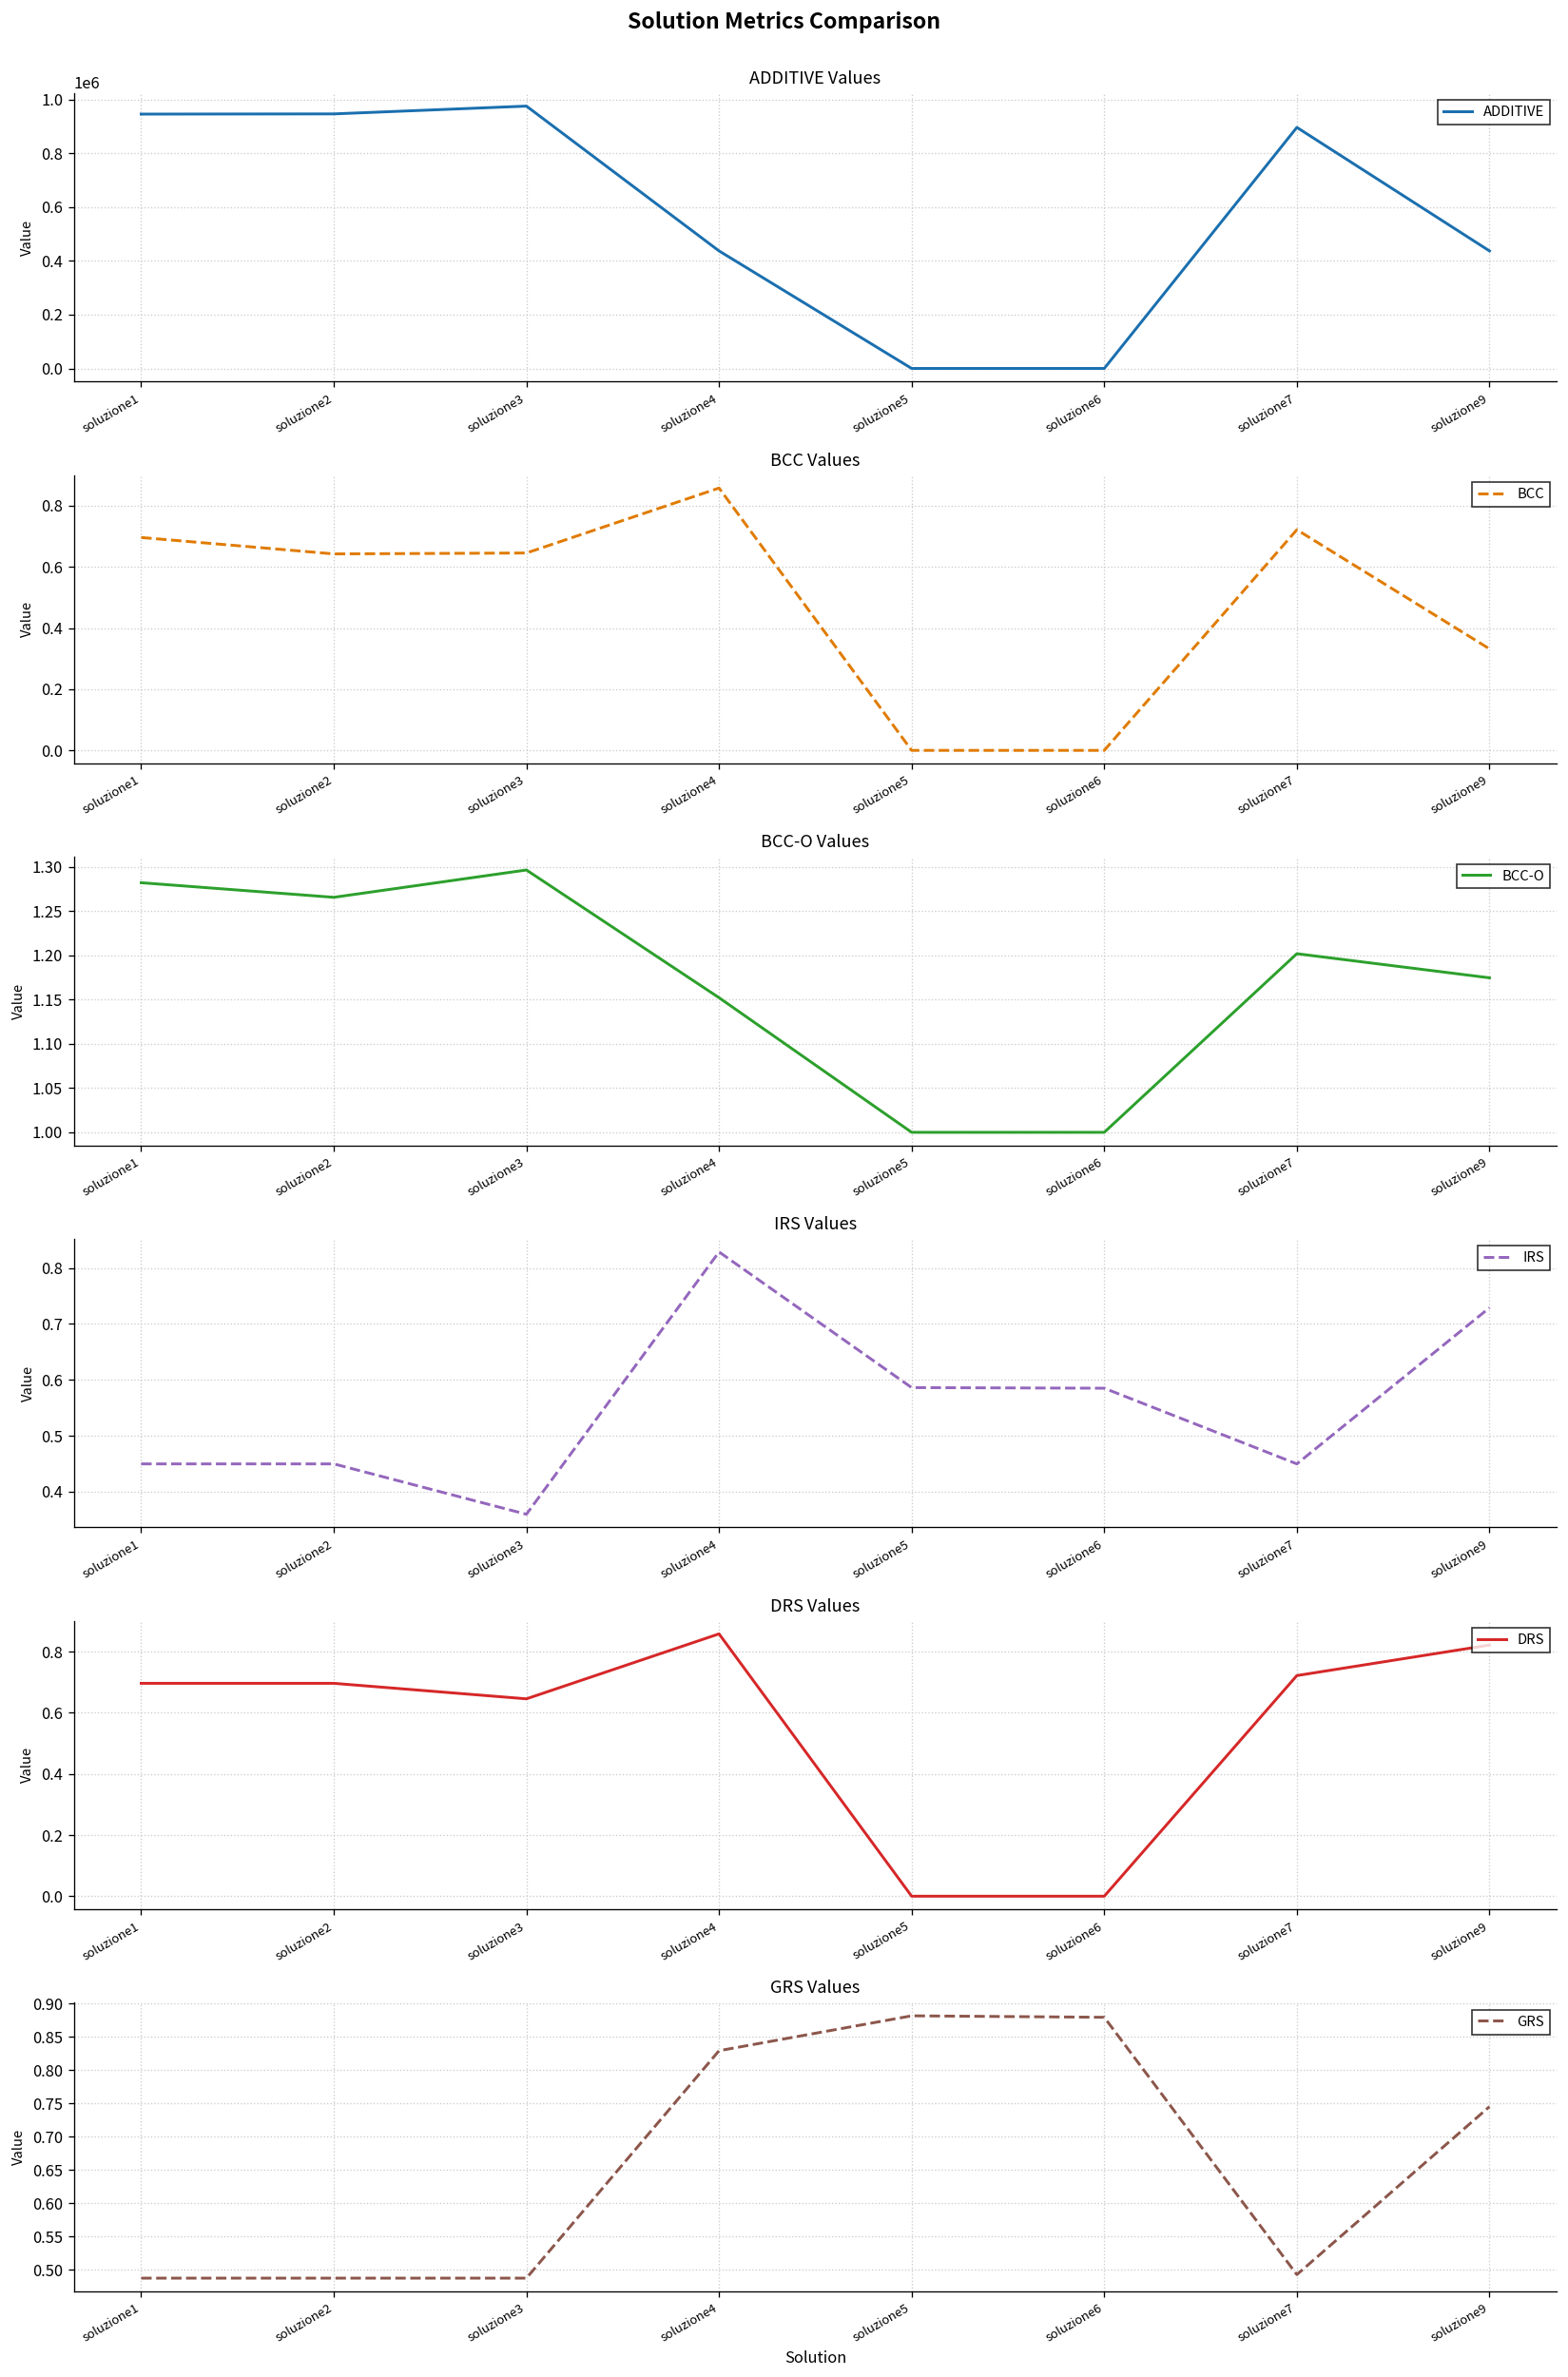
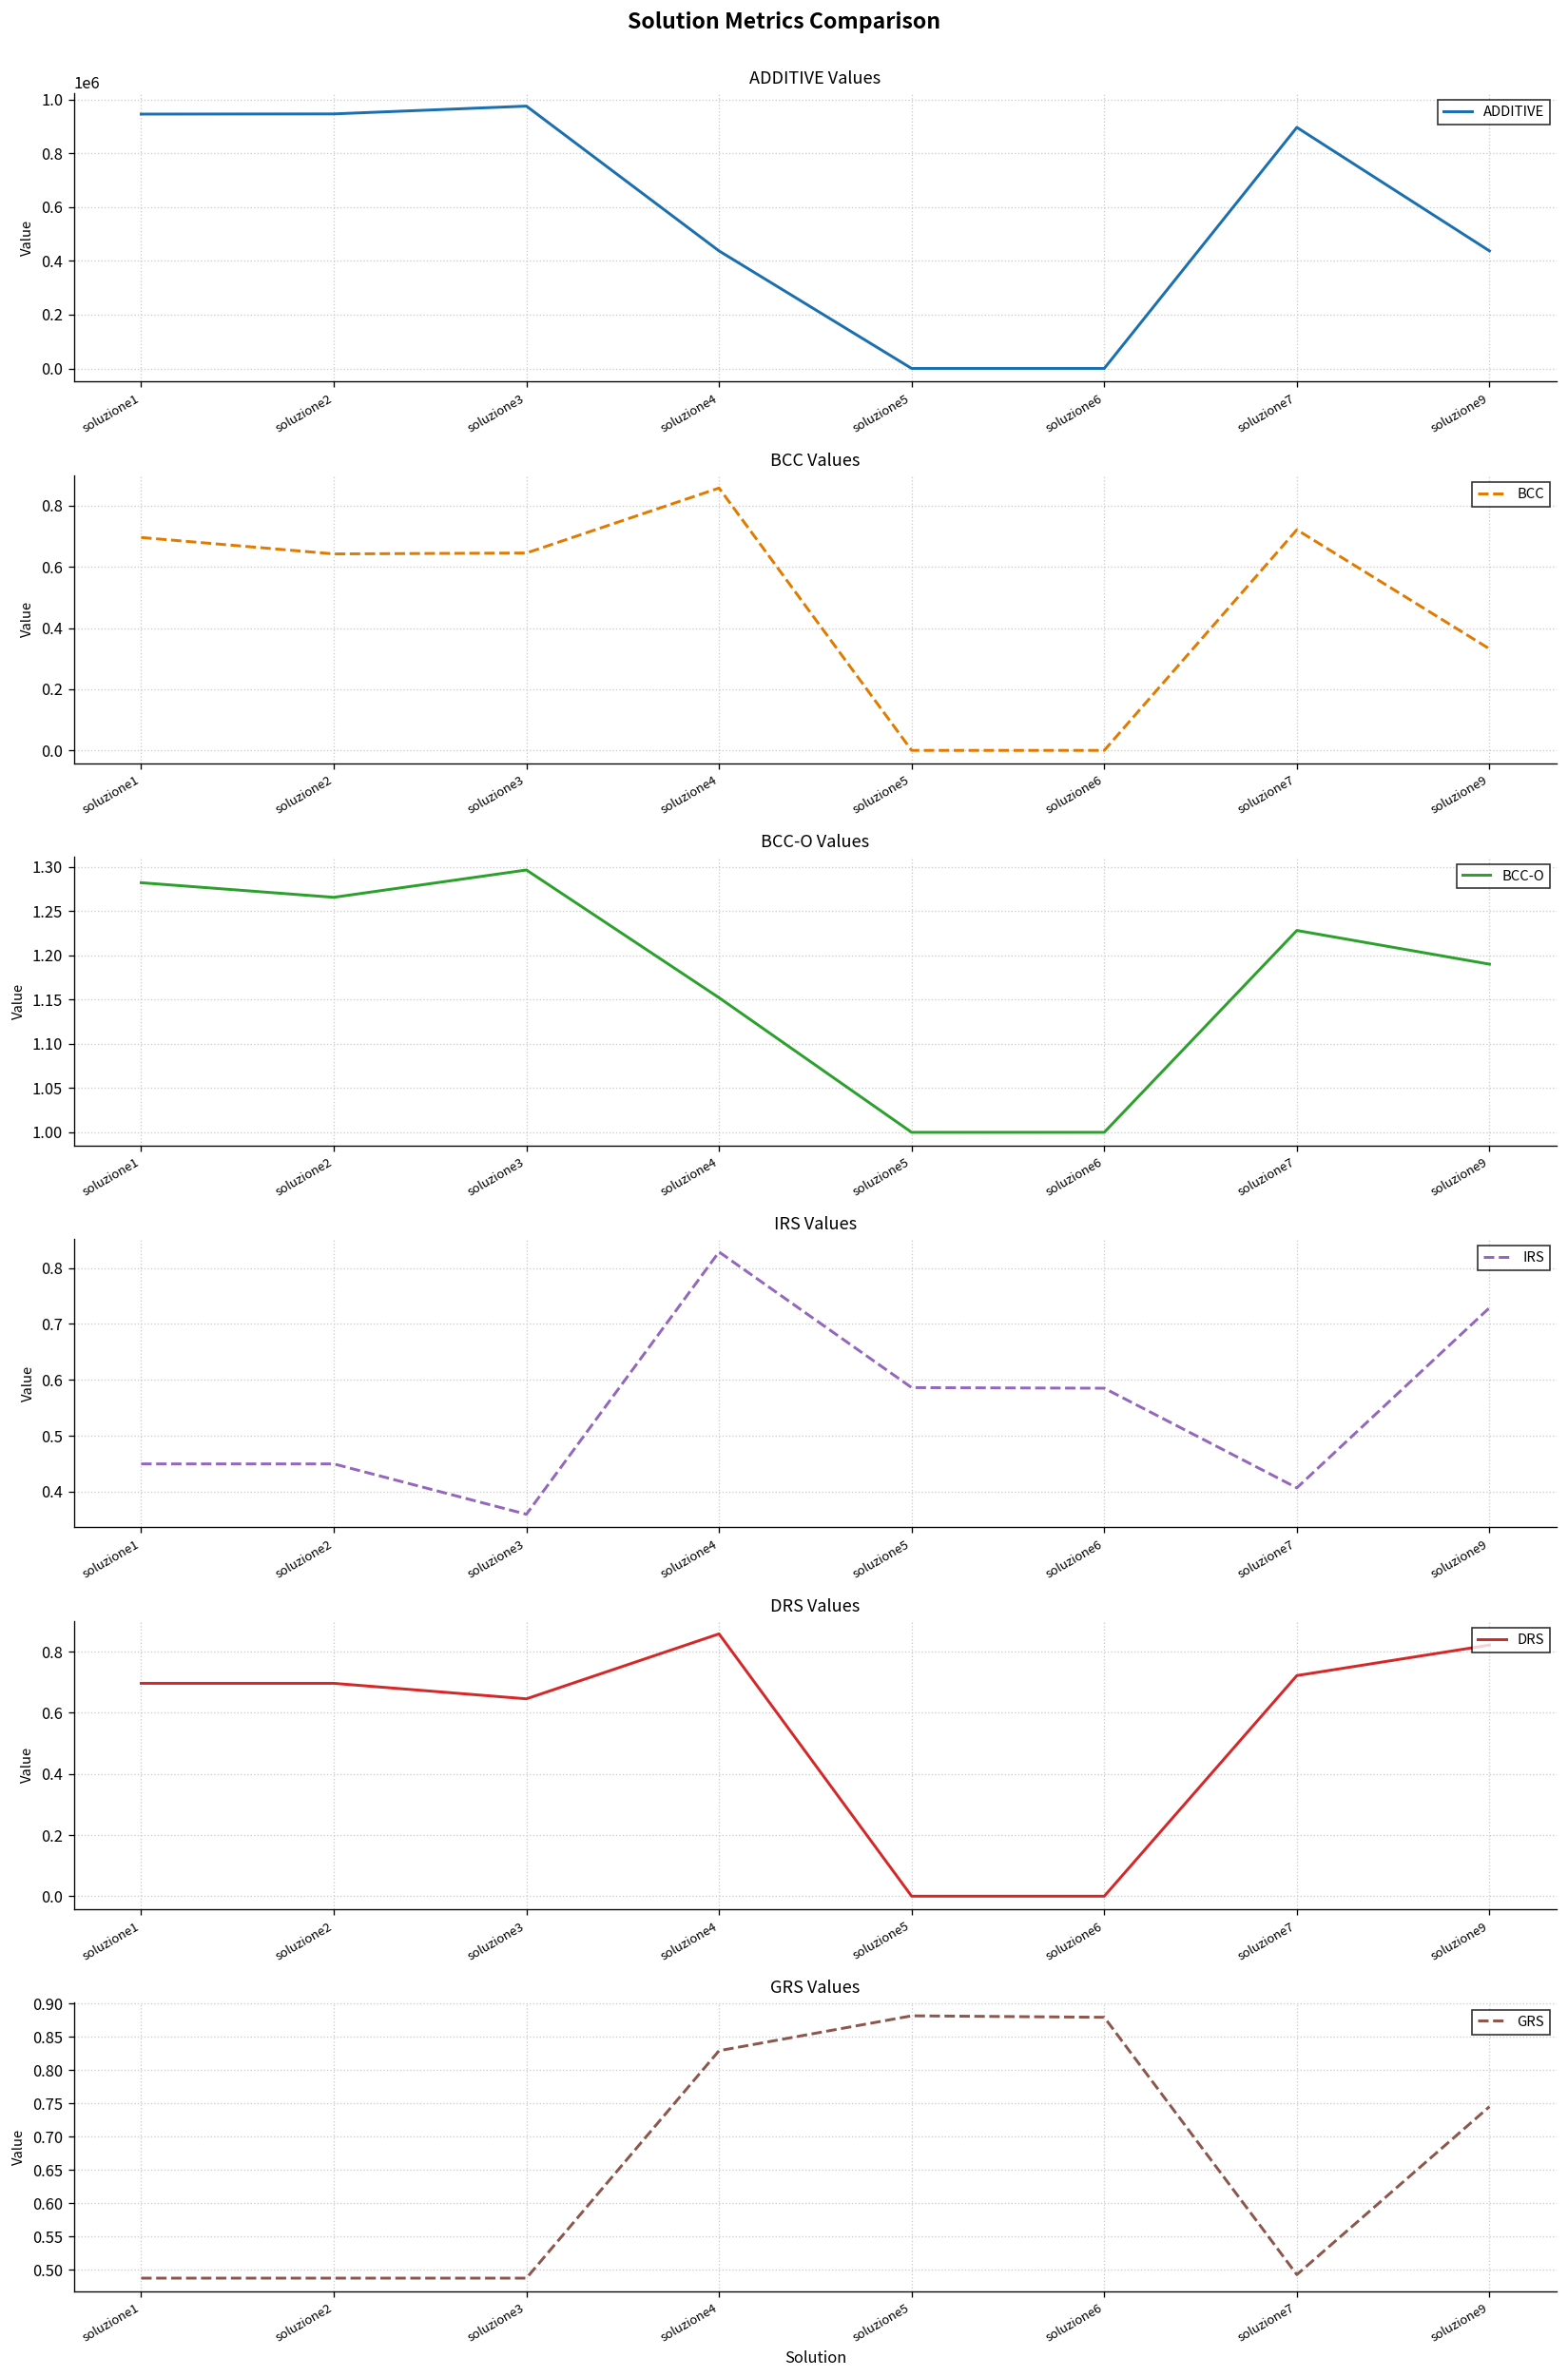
  {
    "ADDITIVE Values": {
      "soluzione1": 950000,
      "soluzione2": 950000,
      "soluzione3": 980000,
      "soluzione4": 440000,
      "soluzione5": 0,
      "soluzione6": 0,
      "soluzione7": 900000,
      "soluzione9": 440000
    },
    "BCC Values": {
      "soluzione1": 0.70,
      "soluzione2": 0.64,
      "soluzione3": 0.65,
      "soluzione4": 0.86,
      "soluzione5": 0.00,
      "soluzione6": 0.00,
      "soluzione7": 0.72,
      "soluzione9": 0.33
    },
    "BCC-O Values": {
      "soluzione1": 1.28,
      "soluzione2": 1.27,
      "soluzione3": 1.30,
      "soluzione4": 1.15,
      "soluzione5": 1.00,
      "soluzione6": 1.00,
-     "soluzione7": 1.20,
-     "soluzione9": 1.17
+     "soluzione7": 1.23,
+     "soluzione9": 1.19
    },
    "IRS Values": {
      "soluzione1": 0.45,
      "soluzione2": 0.45,
      "soluzione3": 0.36,
      "soluzione4": 0.83,
      "soluzione5": 0.59,
      "soluzione6": 0.59,
-     "soluzione7": 0.45,
+     "soluzione7": 0.41,
      "soluzione9": 0.73
    },
    "DRS Values": {
      "soluzione1": 0.70,
      "soluzione2": 0.70,
      "soluzione3": 0.65,
      "soluzione4": 0.86,
      "soluzione5": 0.00,
      "soluzione6": 0.00,
      "soluzione7": 0.72
    },
    "GRS Values": {
      "soluzione1": 0.49,
      "soluzione2": 0.49,
      "soluzione3": 0.49,
      "soluzione4": 0.83,
      "soluzione5": 0.88,
      "soluzione6": 0.88,
      "soluzione7": 0.49,
      "soluzione9": 0.75
    }
  }
